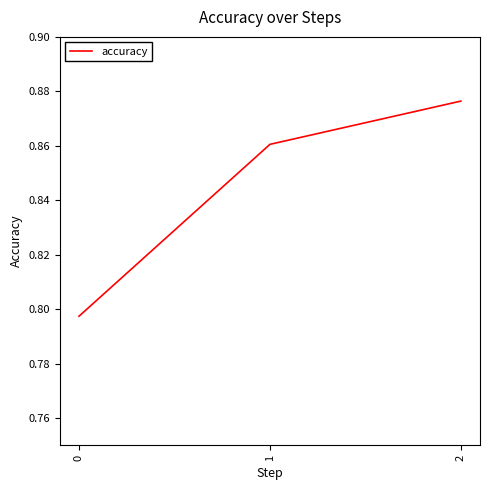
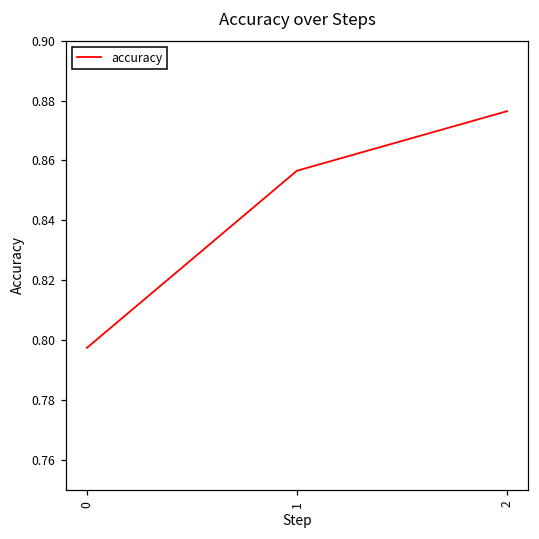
  {
    "0": 0.797,
-   "1": 0.861,
+   "1": 0.857,
    "2": 0.876
  }
